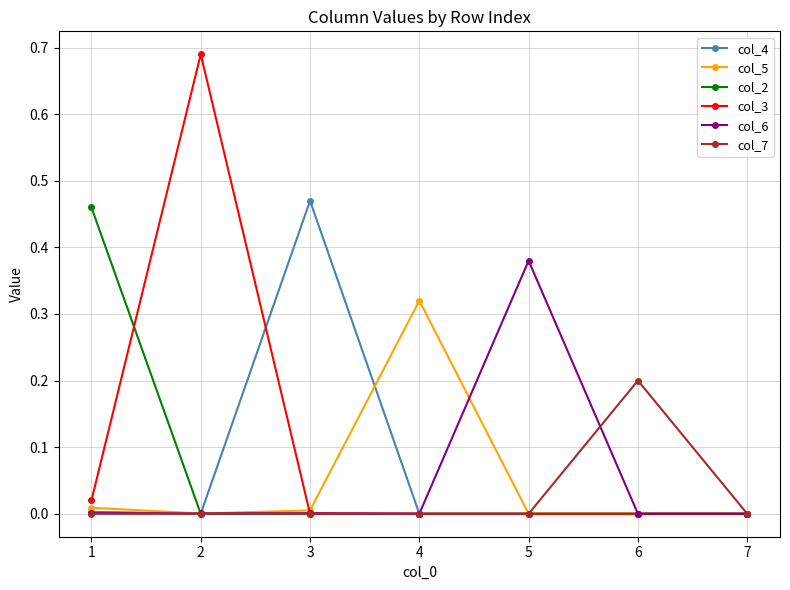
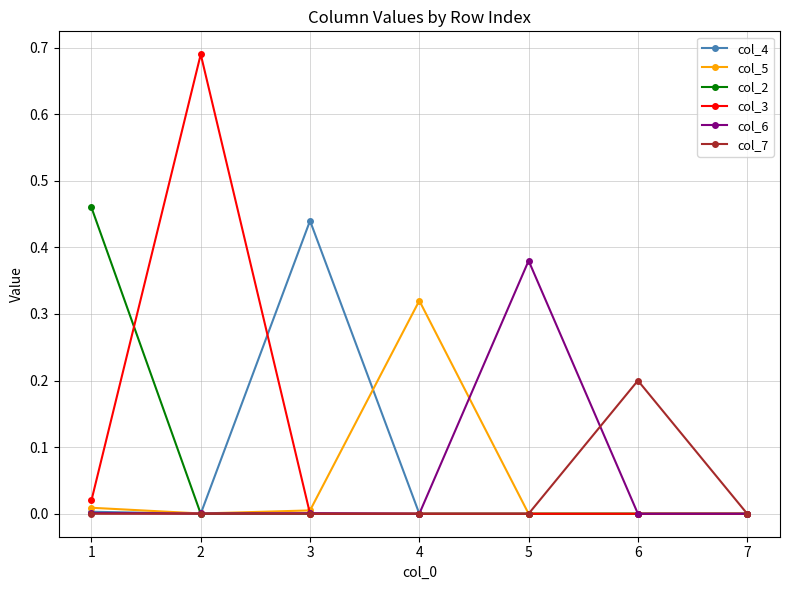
  {
    "col_4": {
-     "3": 0.47
+     "3": 0.44
    },
    "col_5": {
      "1": 0.01,
      "3": 0.01,
      "4": 0.32
    },
    "col_2": {
      "1": 0.46
    },
    "col_3": {
      "1": 0.02,
      "2": 0.69
    },
    "col_6": {
      "5": 0.38
    },
    "col_7": {
      "6": 0.20
    }
  }
